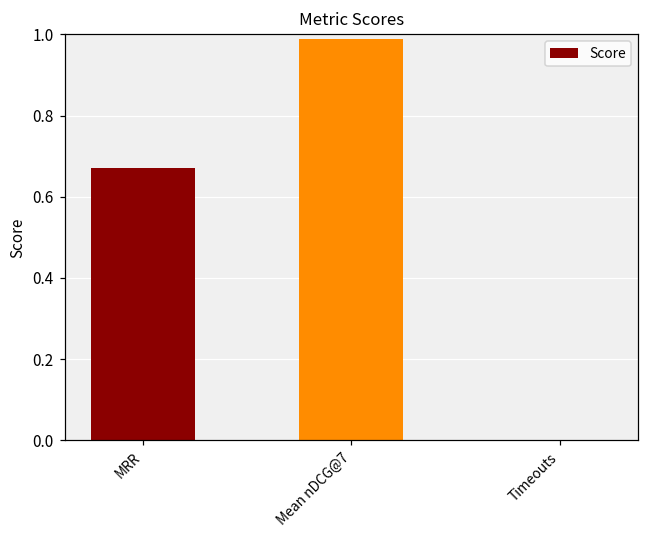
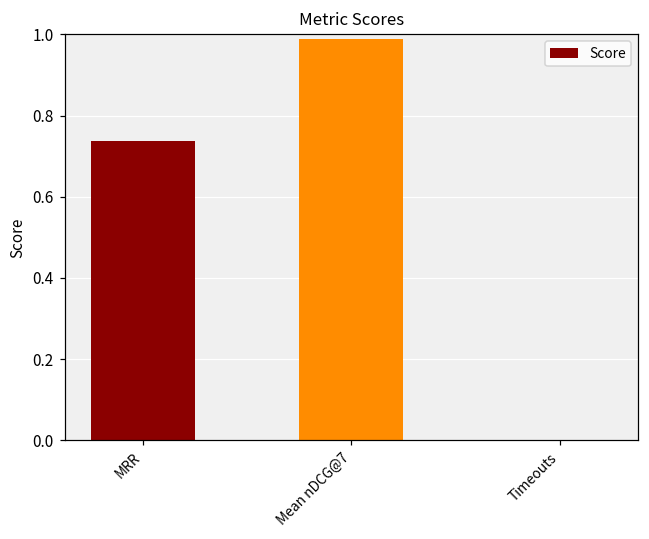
  {
-   "MRR": 0.67,
+   "MRR": 0.74,
    "Mean nDCG@7": 0.99,
    "Timeouts": 0.00
  }
